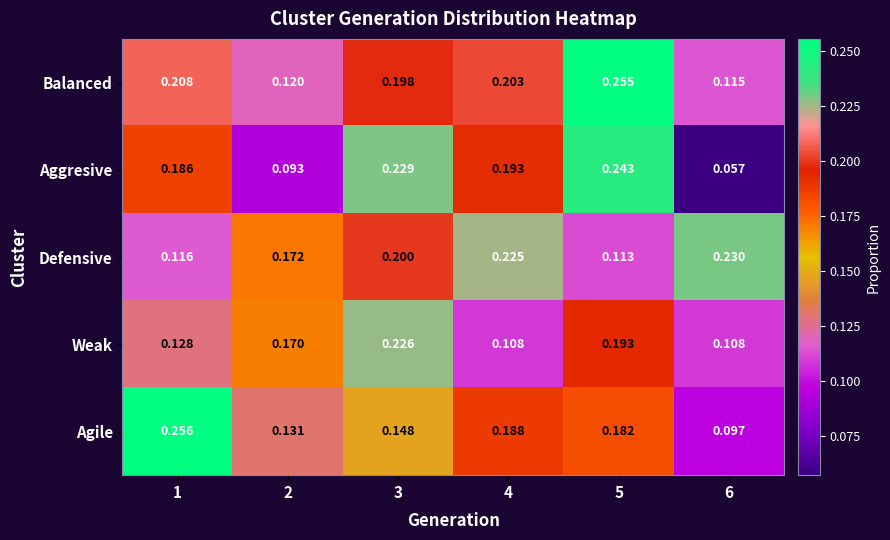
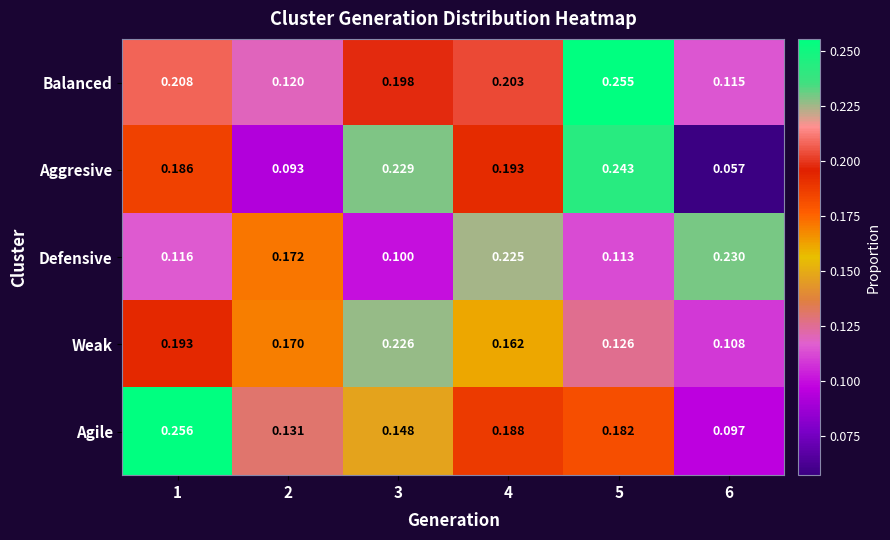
  {
    "Balanced": {
      "1": 0.208,
      "2": 0.120,
      "3": 0.198,
      "4": 0.203,
      "5": 0.255,
      "6": 0.115
    },
    "Aggresive": {
      "1": 0.186,
      "2": 0.093,
      "3": 0.229,
      "4": 0.193,
      "5": 0.243,
      "6": 0.057
    },
    "Defensive": {
      "1": 0.116,
      "2": 0.172,
-     "3": 0.200,
+     "3": 0.100,
      "4": 0.225,
      "5": 0.113,
      "6": 0.230
    },
    "Weak": {
-     "1": 0.128,
+     "1": 0.193,
      "2": 0.170,
      "3": 0.226,
-     "4": 0.108,
-     "5": 0.193,
+     "4": 0.162,
+     "5": 0.126,
      "6": 0.108
    },
    "Agile": {
      "1": 0.256,
      "2": 0.131,
      "3": 0.148,
      "4": 0.188,
      "5": 0.182,
      "6": 0.097
    }
  }
